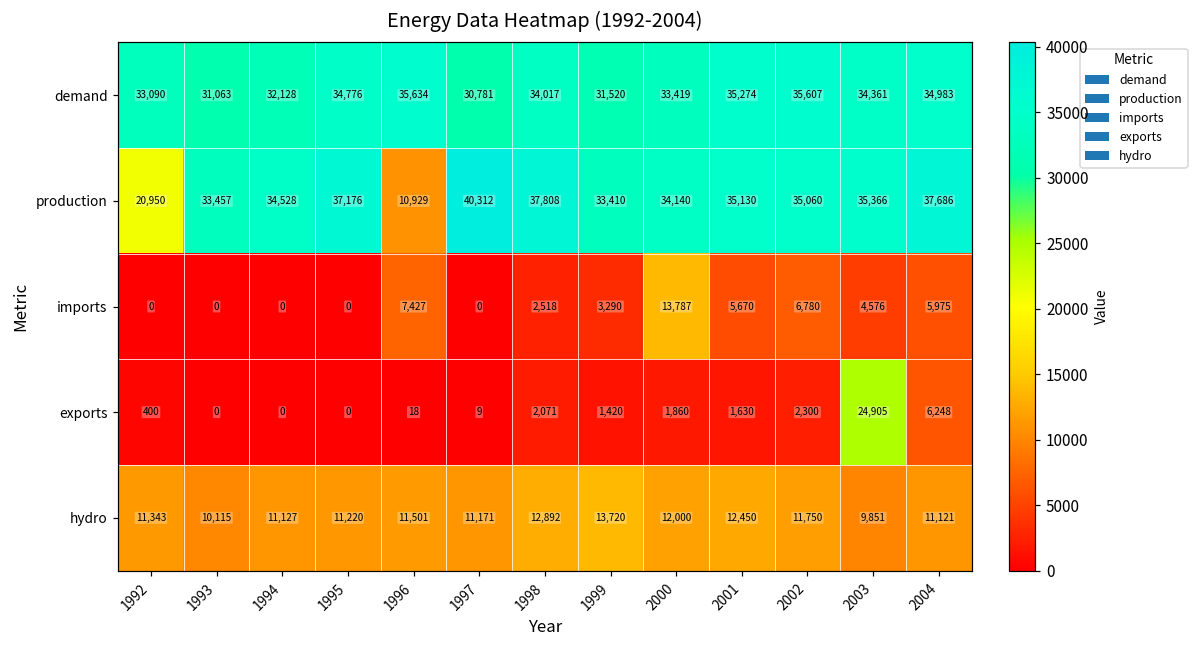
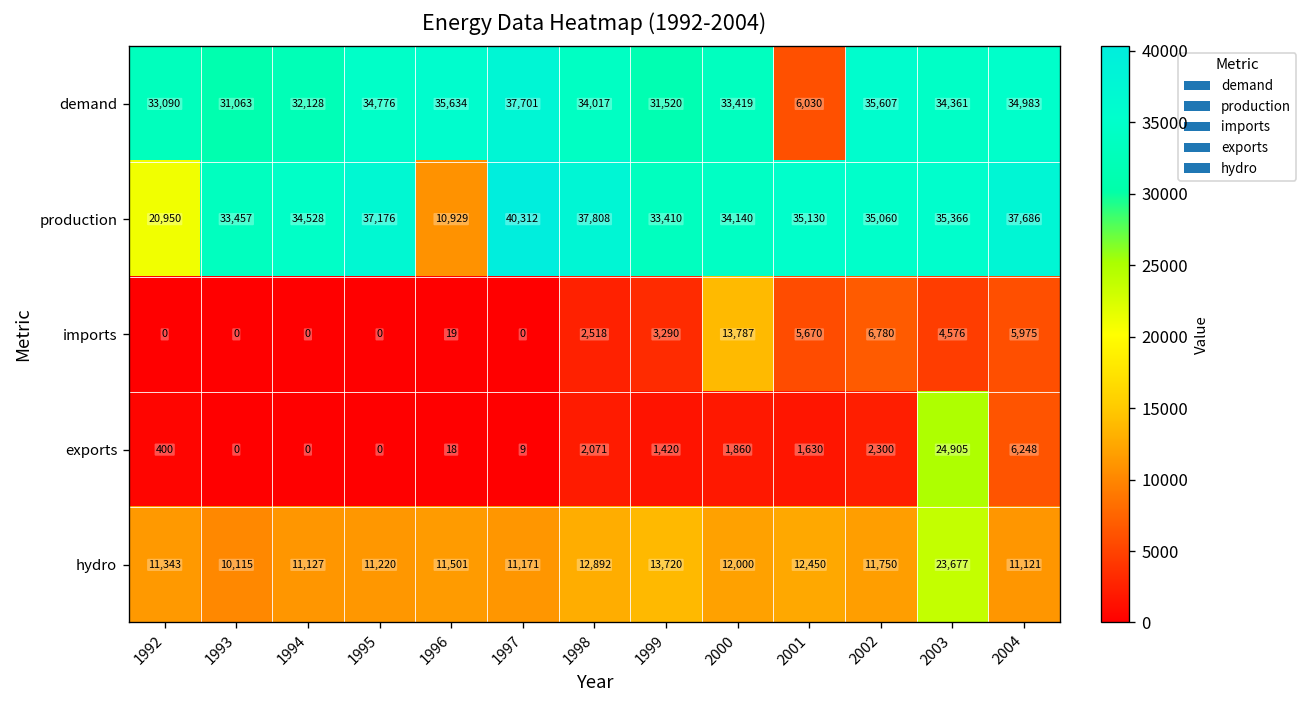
  {
    "demand": {
-     "1997": "30,781",
-     "2001": "35,274"
+     "1997": "37,701",
+     "2001": "6,030"
    },
    "imports": {
-     "1996": "7,427"
+     "1996": "19"
    },
    "hydro": {
-     "2003": "9,851"
+     "2003": "23,677"
    }
  }
